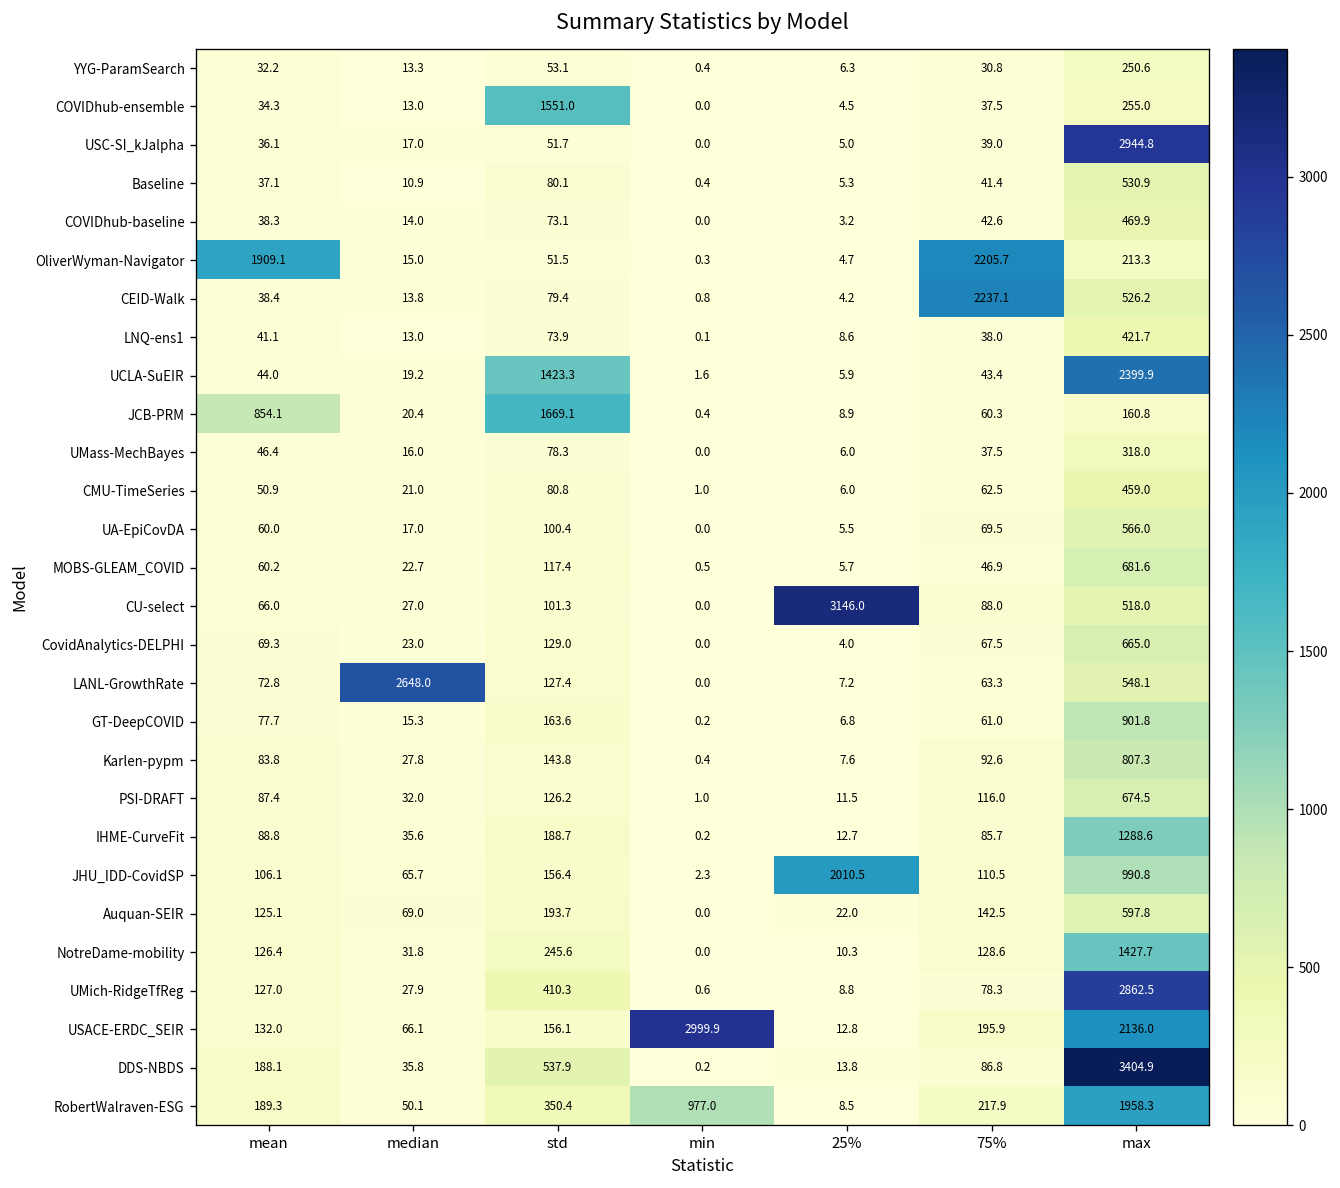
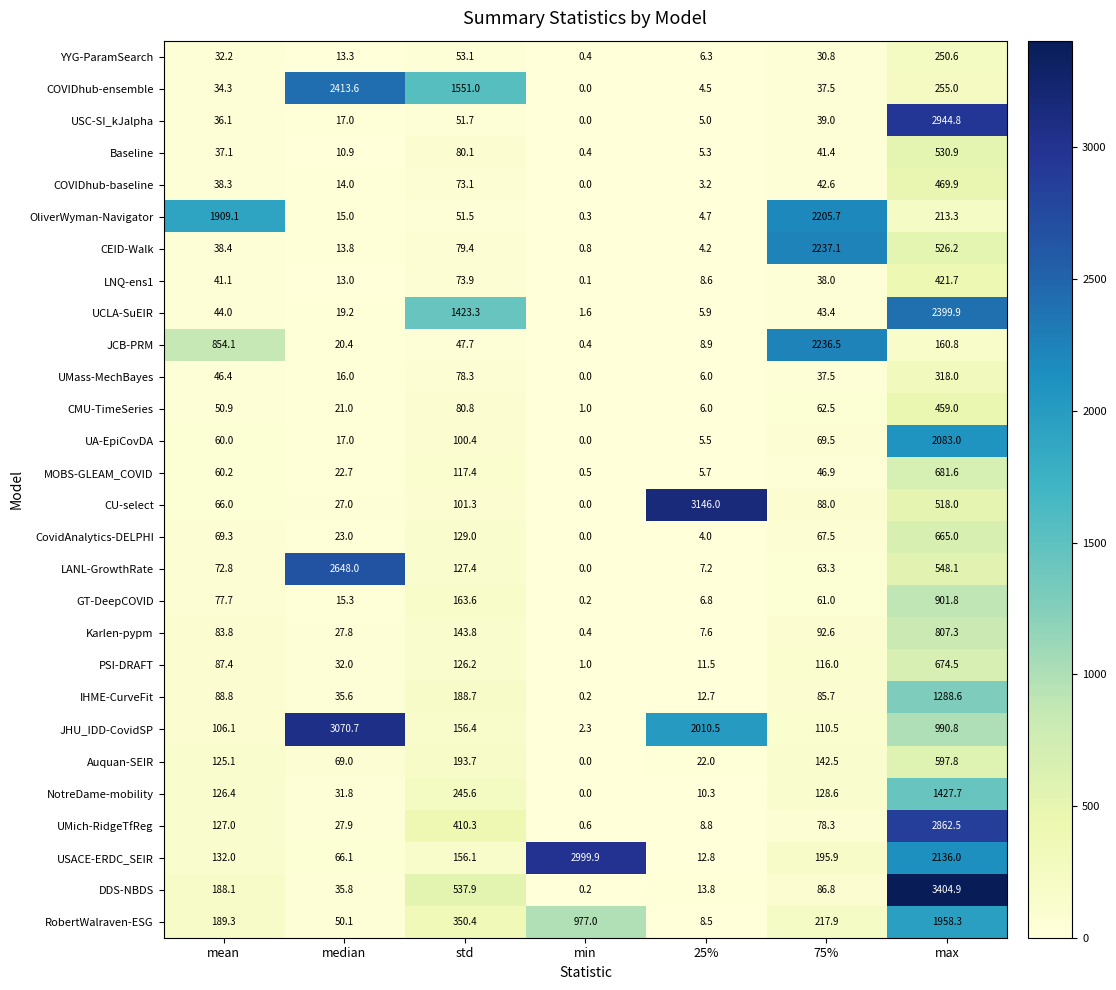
  {
    "YYG-ParamSearch": {
      "mean": 32.2,
      "median": 13.3,
      "std": 53.1,
      "min": 0.4,
      "25%": 6.3,
      "75%": 30.8,
      "max": 250.6
    },
    "COVIDhub-ensemble": {
      "mean": 34.3,
-     "median": 13.0,
+     "median": 2413.6,
      "std": 1551.0,
      "min": 0.0,
      "25%": 4.5,
      "75%": 37.5,
      "max": 255.0
    },
    "USC-SI_kJalpha": {
      "mean": 36.1,
      "median": 17.0,
      "std": 51.7,
      "min": 0.0,
      "25%": 5.0,
      "75%": 39.0,
      "max": 2944.8
    },
    "Baseline": {
      "mean": 37.1,
      "median": 10.9,
      "std": 80.1,
      "min": 0.4,
      "25%": 5.3,
      "75%": 41.4,
      "max": 530.9
    },
    "COVIDhub-baseline": {
      "mean": 38.3,
      "median": 14.0,
      "std": 73.1,
      "min": 0.0,
      "25%": 3.2,
      "75%": 42.6,
      "max": 469.9
    },
    "OliverWyman-Navigator": {
      "mean": 1909.1,
      "median": 15.0,
      "std": 51.5,
      "min": 0.3,
      "25%": 4.7,
      "75%": 2205.7,
      "max": 213.3
    },
    "CEID-Walk": {
      "mean": 38.4,
      "median": 13.8,
      "std": 79.4,
      "min": 0.8,
      "25%": 4.2,
      "75%": 2237.1,
      "max": 526.2
    },
    "LNQ-ens1": {
      "mean": 41.1,
      "median": 13.0,
      "std": 73.9,
      "min": 0.1,
      "25%": 8.6,
      "75%": 38.0,
      "max": 421.7
    },
    "UCLA-SuEIR": {
      "mean": 44.0,
      "median": 19.2,
      "std": 1423.3,
      "min": 1.6,
      "25%": 5.9,
      "75%": 43.4,
      "max": 2399.9
    },
    "JCB-PRM": {
      "mean": 854.1,
      "median": 20.4,
-     "std": 1669.1,
+     "std": 47.7,
      "min": 0.4,
      "25%": 8.9,
-     "75%": 60.3,
+     "75%": 2236.5,
      "max": 160.8
    },
    "UMass-MechBayes": {
      "mean": 46.4,
      "median": 16.0,
      "std": 78.3,
      "min": 0.0,
      "25%": 6.0,
      "75%": 37.5,
      "max": 318.0
    },
    "CMU-TimeSeries": {
      "mean": 50.9,
      "median": 21.0,
      "std": 80.8,
      "min": 1.0,
      "25%": 6.0,
      "75%": 62.5,
      "max": 459.0
    },
    "UA-EpiCovDA": {
      "mean": 60.0,
      "median": 17.0,
      "std": 100.4,
      "min": 0.0,
      "25%": 5.5,
      "75%": 69.5,
-     "max": 566.0
+     "max": 2083.0
    },
    "MOBS-GLEAM_COVID": {
      "mean": 60.2,
      "median": 22.7,
      "std": 117.4,
      "min": 0.5,
      "25%": 5.7,
      "75%": 46.9,
      "max": 681.6
    },
    "CU-select": {
      "mean": 66.0,
      "median": 27.0,
      "std": 101.3,
      "min": 0.0,
      "25%": 3146.0,
      "75%": 88.0,
      "max": 518.0
    },
    "CovidAnalytics-DELPHI": {
      "mean": 69.3,
      "median": 23.0,
      "std": 129.0,
      "min": 0.0,
      "25%": 4.0,
      "75%": 67.5,
      "max": 665.0
    },
    "LANL-GrowthRate": {
      "mean": 72.8,
      "median": 2648.0,
      "std": 127.4,
      "min": 0.0,
      "25%": 7.2,
      "75%": 63.3,
      "max": 548.1
    },
    "GT-DeepCOVID": {
      "mean": 77.7,
      "median": 15.3,
      "std": 163.6,
      "min": 0.2,
      "25%": 6.8,
      "75%": 61.0,
      "max": 901.8
    },
    "Karlen-pypm": {
      "mean": 83.8,
      "median": 27.8,
      "std": 143.8,
      "min": 0.4,
      "25%": 7.6,
      "75%": 92.6,
      "max": 807.3
    },
    "PSI-DRAFT": {
      "mean": 87.4,
      "median": 32.0,
      "std": 126.2,
      "min": 1.0,
      "25%": 11.5,
      "75%": 116.0,
      "max": 674.5
    },
    "IHME-CurveFit": {
      "mean": 88.8,
      "median": 35.6,
      "std": 188.7,
      "min": 0.2,
      "25%": 12.7,
      "75%": 85.7,
      "max": 1288.6
    },
    "JHU_IDD-CovidSP": {
      "mean": 106.1,
-     "median": 65.7,
+     "median": 3070.7,
      "std": 156.4,
      "min": 2.3,
      "25%": 2010.5,
      "75%": 110.5,
      "max": 990.8
    },
    "Auquan-SEIR": {
      "mean": 125.1,
      "median": 69.0,
      "std": 193.7,
      "min": 0.0,
      "25%": 22.0,
      "75%": 142.5,
      "max": 597.8
    },
    "NotreDame-mobility": {
      "mean": 126.4,
      "median": 31.8,
      "std": 245.6,
      "min": 0.0,
      "25%": 10.3,
      "75%": 128.6,
      "max": 1427.7
    },
    "UMich-RidgeTfReg": {
      "mean": 127.0,
      "median": 27.9,
      "std": 410.3,
      "min": 0.6,
      "25%": 8.8,
      "75%": 78.3,
      "max": 2862.5
    },
    "USACE-ERDC_SEIR": {
      "mean": 132.0,
      "median": 66.1,
      "std": 156.1,
      "min": 2999.9,
      "25%": 12.8,
      "75%": 195.9,
      "max": 2136.0
    },
    "DDS-NBDS": {
      "mean": 188.1,
      "median": 35.8,
      "std": 537.9,
      "min": 0.2,
      "25%": 13.8,
      "75%": 86.8,
      "max": 3404.9
    },
    "RobertWalraven-ESG": {
      "mean": 189.3,
      "median": 50.1,
      "std": 350.4,
      "min": 977.0,
      "25%": 8.5,
      "75%": 217.9,
      "max": 1958.3
    }
  }
